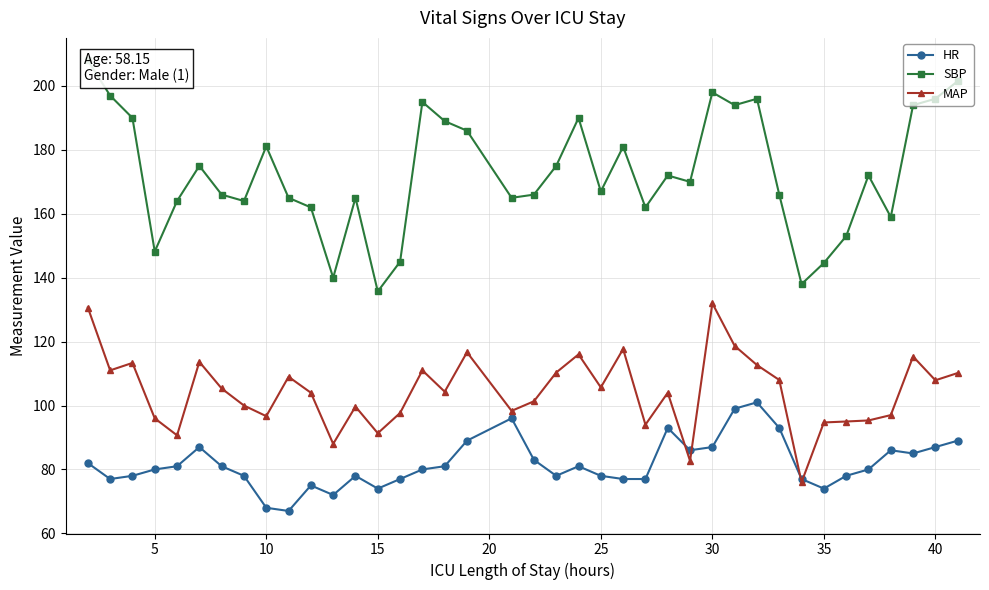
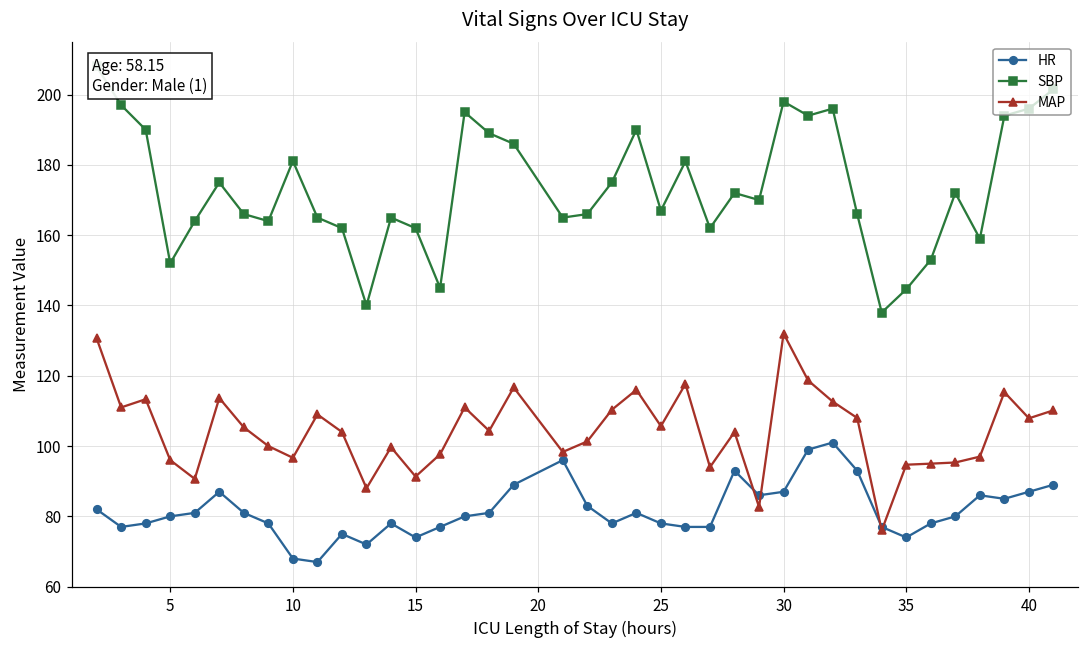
  {
    "HR": {
      "5": 80,
      "10": 68,
      "15": 74,
      "25": 78,
      "30": 87,
      "35": 74,
      "40": 87
    },
    "SBP": {
-     "5": 148,
+     "5": 152,
      "10": 181,
-     "15": 136,
+     "15": 162,
      "25": 167,
      "30": 198,
      "35": 145
    },
    "MAP": {
      "5": 96,
      "10": 97,
      "15": 91,
      "25": 106,
      "30": 132,
      "35": 95,
      "40": 108
    }
  }
